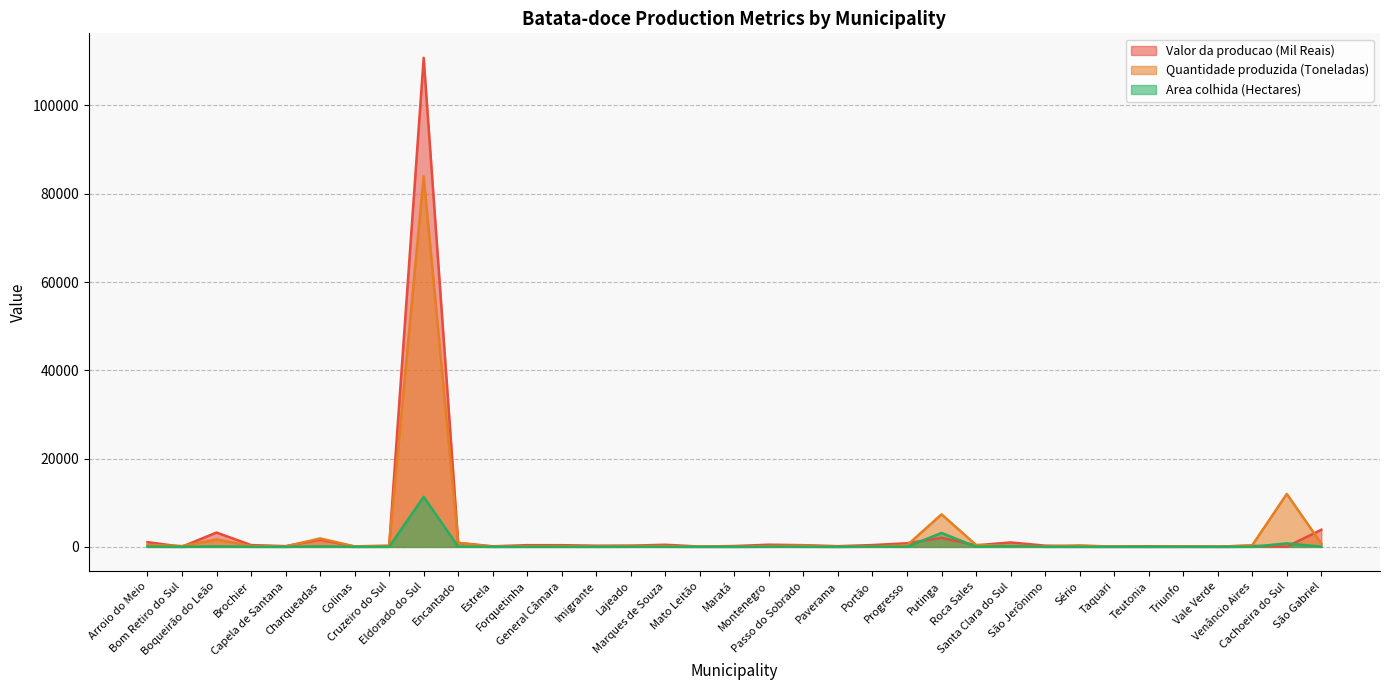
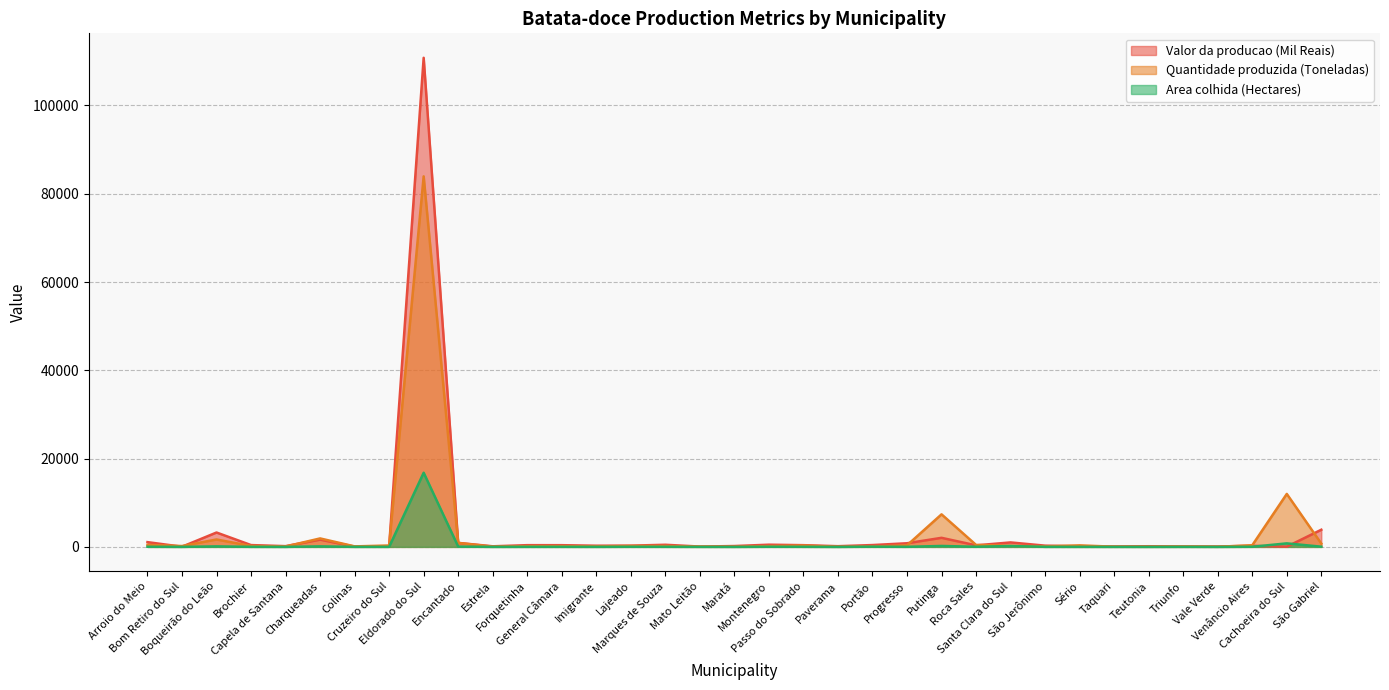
  {
    "Area colhida (Hectares)": {
      "Boqueirão do Leão": 0,
      "Charqueadas": 0,
-     "Eldorado do Sul": 11000,
+     "Eldorado do Sul": 17000,
      "Encantado": 0,
-     "Putinga": 3000,
+     "Putinga": 0,
      "Cachoeira do Sul": 1000,
      "São Gabriel": 0
    }
  }
